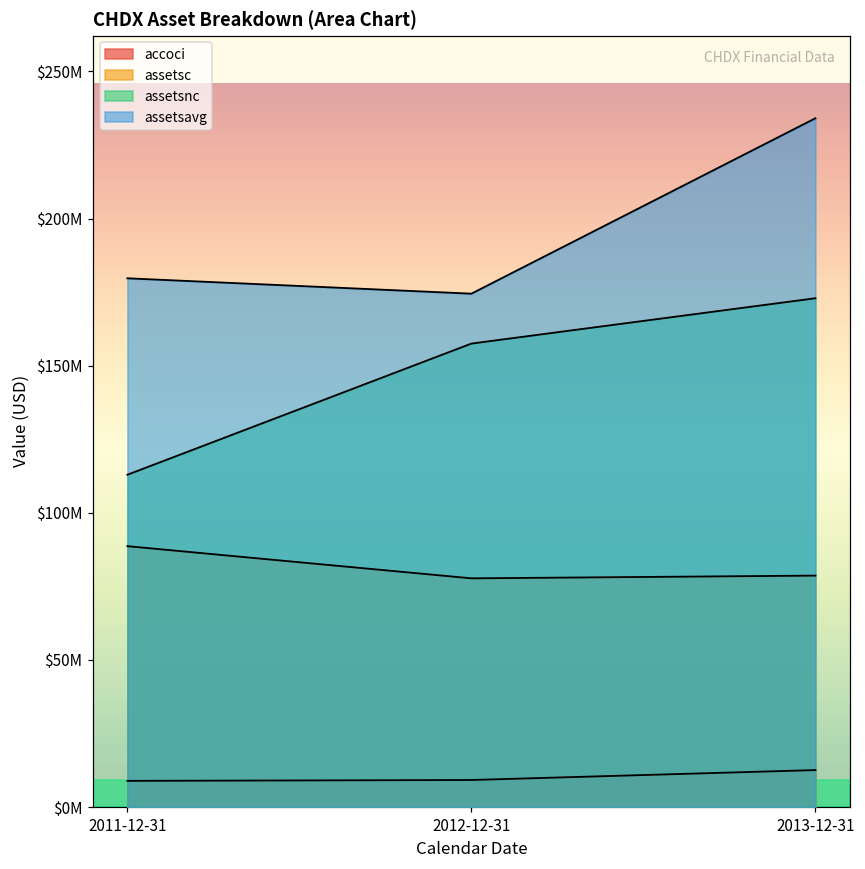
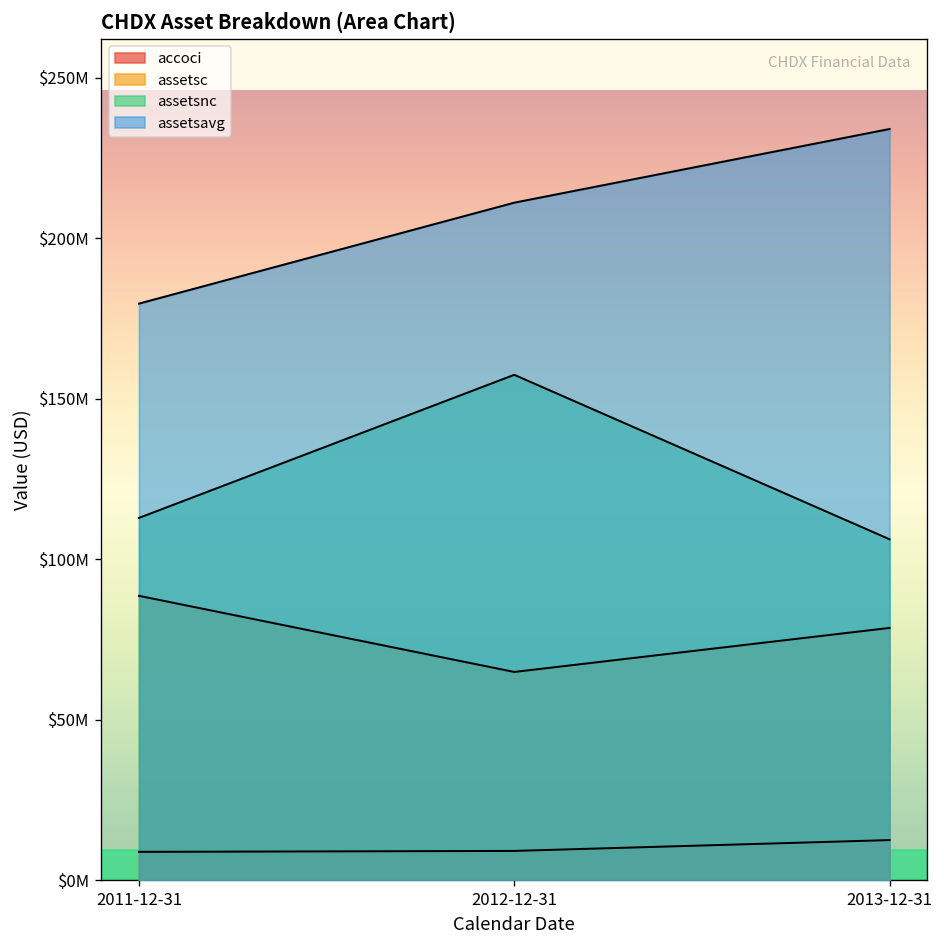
  {
    "accoci": {
      "2013-12-31": "$13000000"
    },
    "assetsc": {
      "2011-12-31": "$89000000",
-     "2012-12-31": "$78000000",
+     "2012-12-31": "$65000000",
      "2013-12-31": "$79000000"
    },
    "assetsnc": {
      "2011-12-31": "$113000000",
      "2012-12-31": "$158000000",
-     "2013-12-31": "$173000000"
+     "2013-12-31": "$106000000"
    },
    "assetsavg": {
      "2011-12-31": "$180000000",
-     "2012-12-31": "$174000000",
+     "2012-12-31": "$211000000",
      "2013-12-31": "$234000000"
    }
  }
